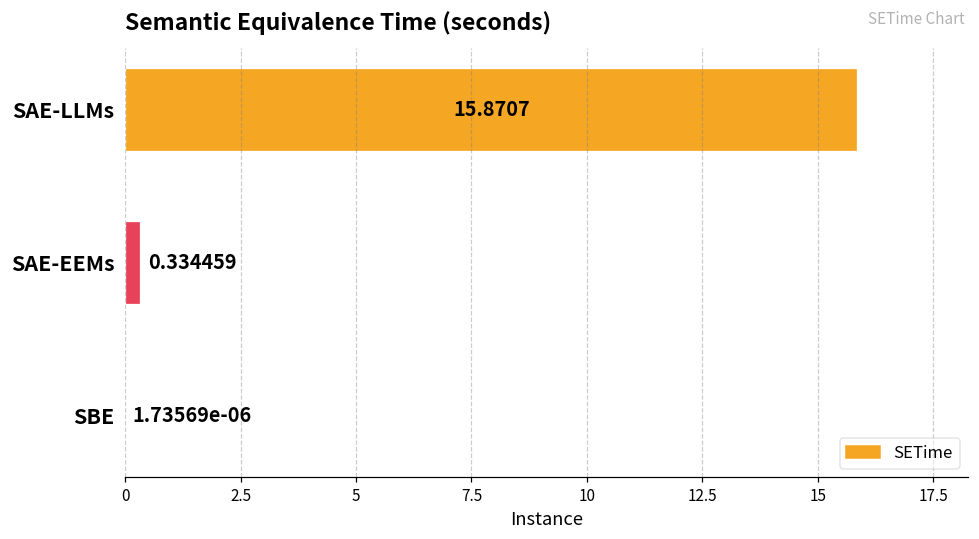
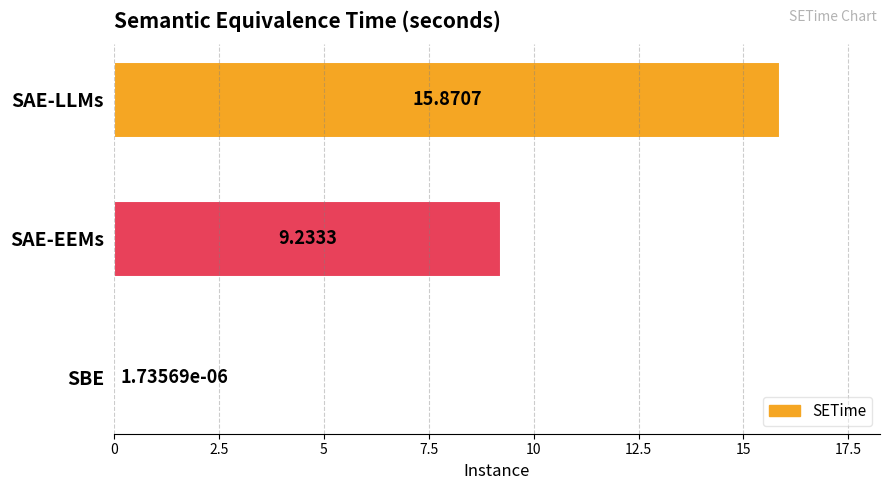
  {
    "SAE-LLMs": "15.8707",
-   "SAE-EEMs": "0.334459",
+   "SAE-EEMs": "9.2333",
    "SBE": "1.73569e-06"
  }
